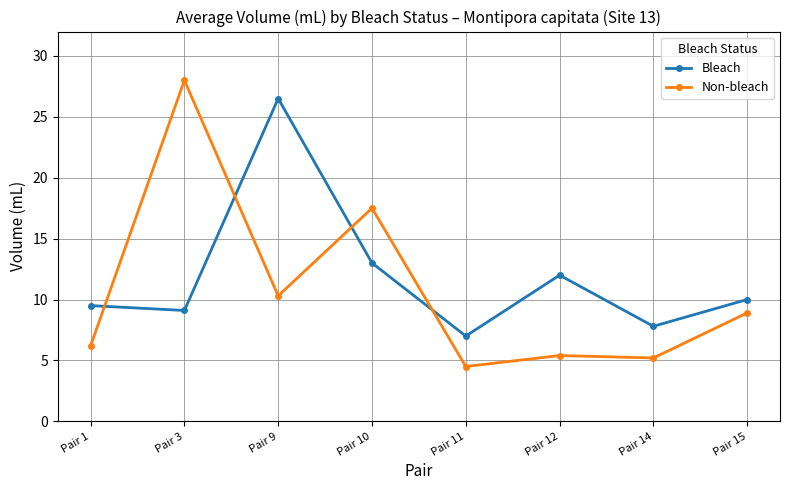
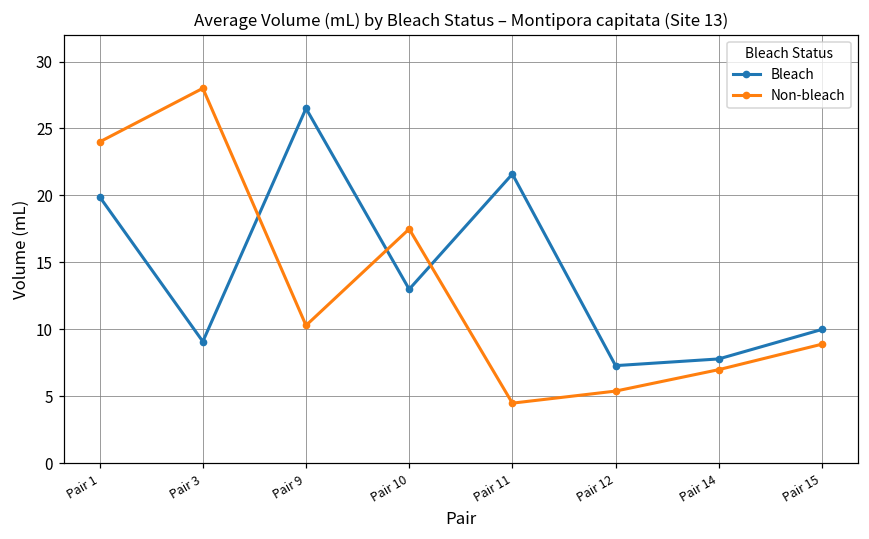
  {
    "Bleach": {
-     "Pair 1": 9.5,
+     "Pair 1": 19.9,
      "Pair 3": 9.1,
      "Pair 9": 26.5,
      "Pair 10": 13.0,
-     "Pair 11": 7.0,
-     "Pair 12": 12.0,
+     "Pair 11": 21.6,
+     "Pair 12": 7.3,
      "Pair 14": 7.8,
      "Pair 15": 10.0
    },
    "Non-bleach": {
-     "Pair 1": 6.2,
+     "Pair 1": 24.0,
      "Pair 3": 28.0,
      "Pair 9": 10.3,
      "Pair 10": 17.5,
      "Pair 11": 4.5,
      "Pair 12": 5.4,
-     "Pair 14": 5.2,
+     "Pair 14": 7.0,
      "Pair 15": 8.9
    }
  }
